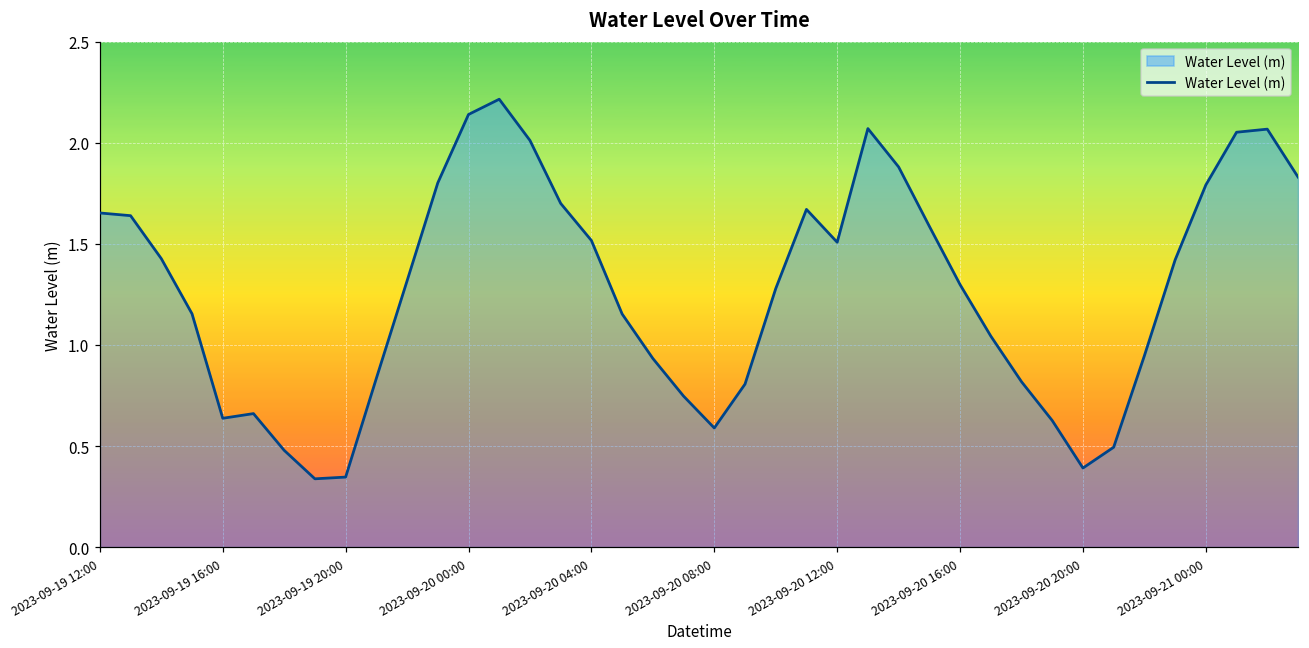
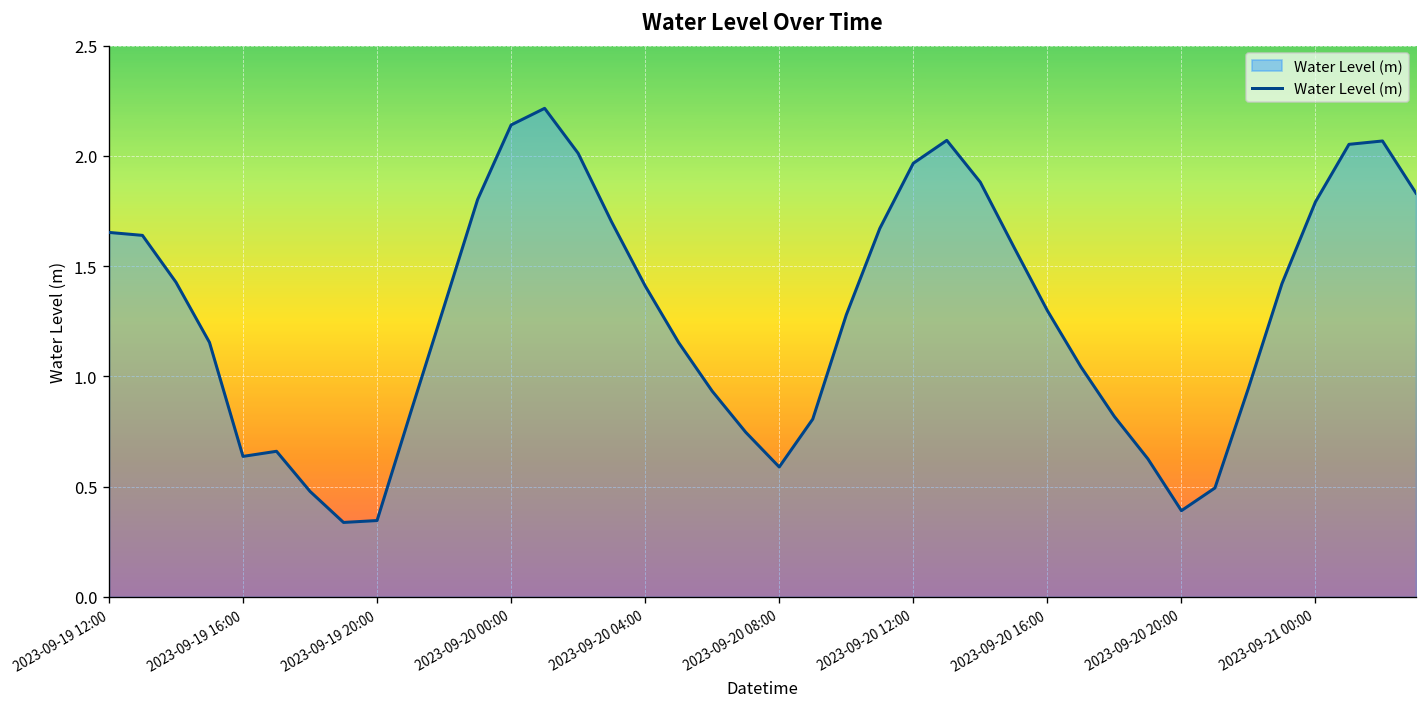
  {
    "2023-09-19 12:00": 1.65,
    "2023-09-19 16:00": 0.64,
    "2023-09-19 20:00": 0.35,
    "2023-09-20 00:00": 2.14,
-   "2023-09-20 04:00": 1.52,
+   "2023-09-20 04:00": 1.41,
    "2023-09-20 08:00": 0.59,
-   "2023-09-20 12:00": 1.51,
+   "2023-09-20 12:00": 1.97,
    "2023-09-20 16:00": 1.30,
    "2023-09-20 20:00": 0.39,
    "2023-09-21 00:00": 1.79
  }
